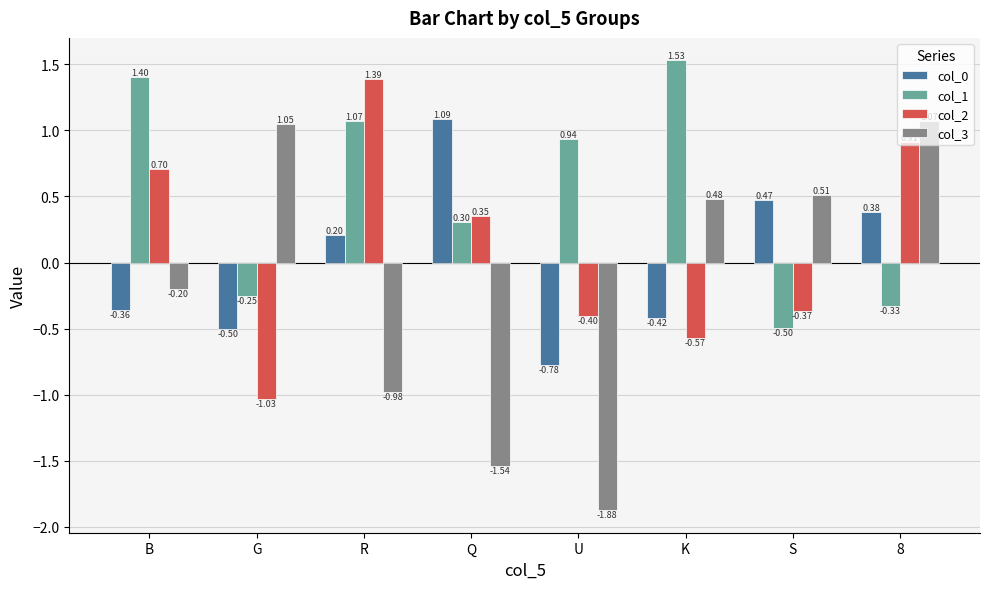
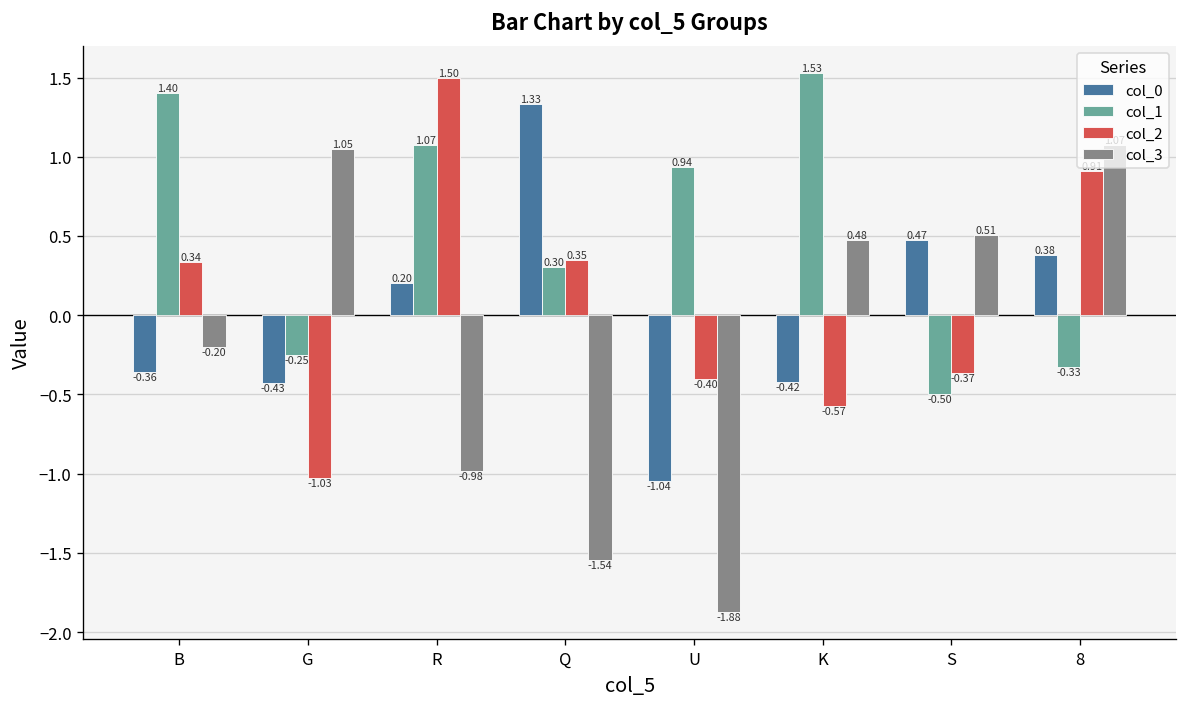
  {
    "col_0": {
      "B": -0.36,
-     "G": -0.50,
+     "G": -0.43,
      "R": 0.20,
-     "Q": 1.09,
-     "U": -0.78,
+     "Q": 1.33,
+     "U": -1.04,
      "K": -0.42,
      "S": 0.47,
      "8": 0.38
    },
    "col_2": {
-     "B": 0.70,
+     "B": 0.34,
      "G": -1.03,
-     "R": 1.39,
+     "R": 1.50,
      "Q": 0.35,
      "U": -0.40,
      "K": -0.57,
      "S": -0.37
    }
  }
